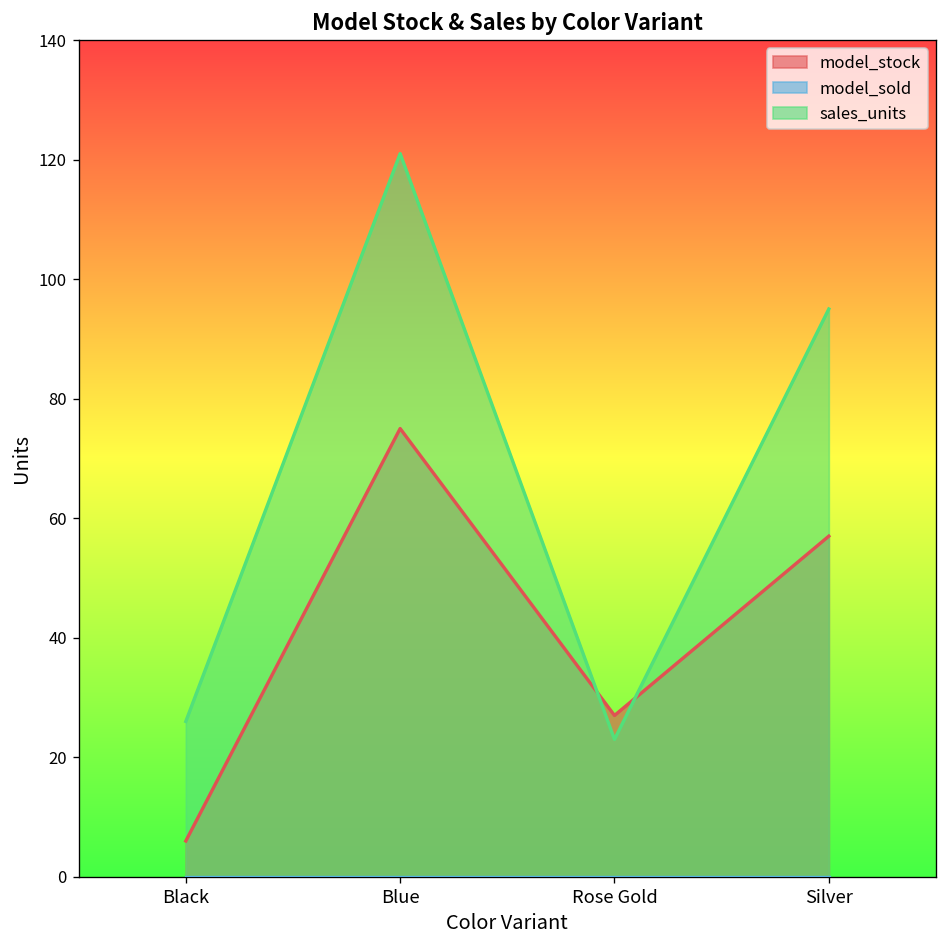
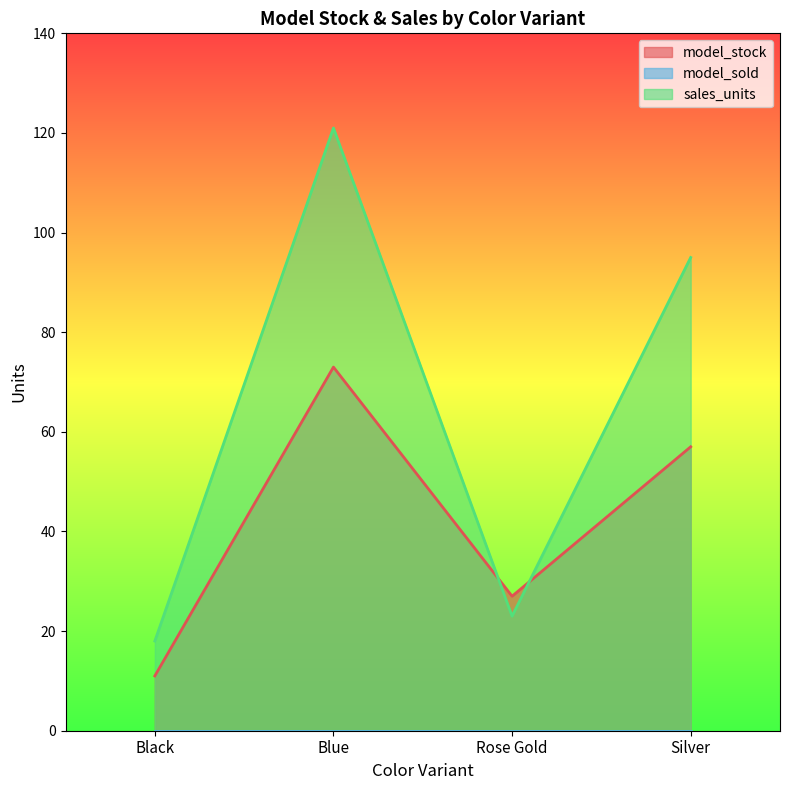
  {
    "model_stock": {
-     "Black": 6,
-     "Blue": 75,
+     "Black": 11,
+     "Blue": 73,
      "Rose Gold": 27,
      "Silver": 57
    },
    "model_sold": {
      "Black": 0,
      "Blue": 0,
      "Rose Gold": 0,
      "Silver": 0
    },
    "sales_units": {
-     "Black": 26,
+     "Black": 18,
      "Blue": 121,
      "Rose Gold": 23,
      "Silver": 95
    }
  }
